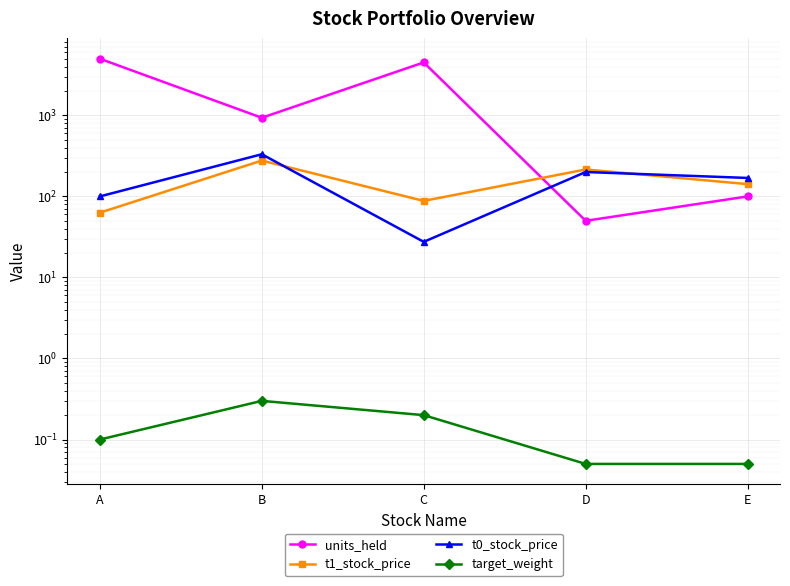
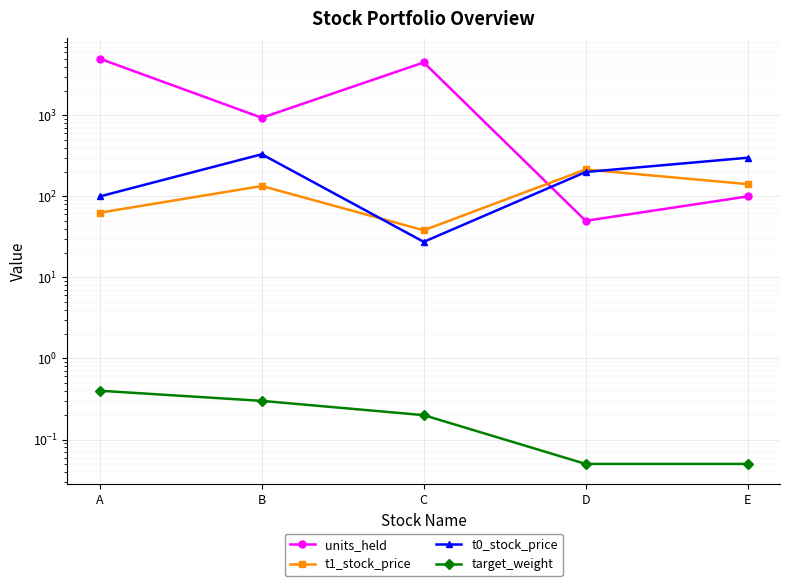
  {
    "units_held": {
      "A": 5000,
      "B": 900,
      "C": 5000,
      "D": 50,
      "E": 100
    },
    "t1_stock_price": {
      "A": 60,
-     "B": 280,
-     "C": 90,
+     "B": 130,
+     "C": 40,
      "E": 140
    },
    "t0_stock_price": {
      "A": 100,
      "B": 330,
      "C": 28,
-     "E": 170
+     "E": 300
    },
    "target_weight": {
-     "A": 0.1,
+     "A": 0.4,
      "B": 0.3,
      "C": 0.2,
      "D": 0.05,
      "E": 0.05
    }
  }
